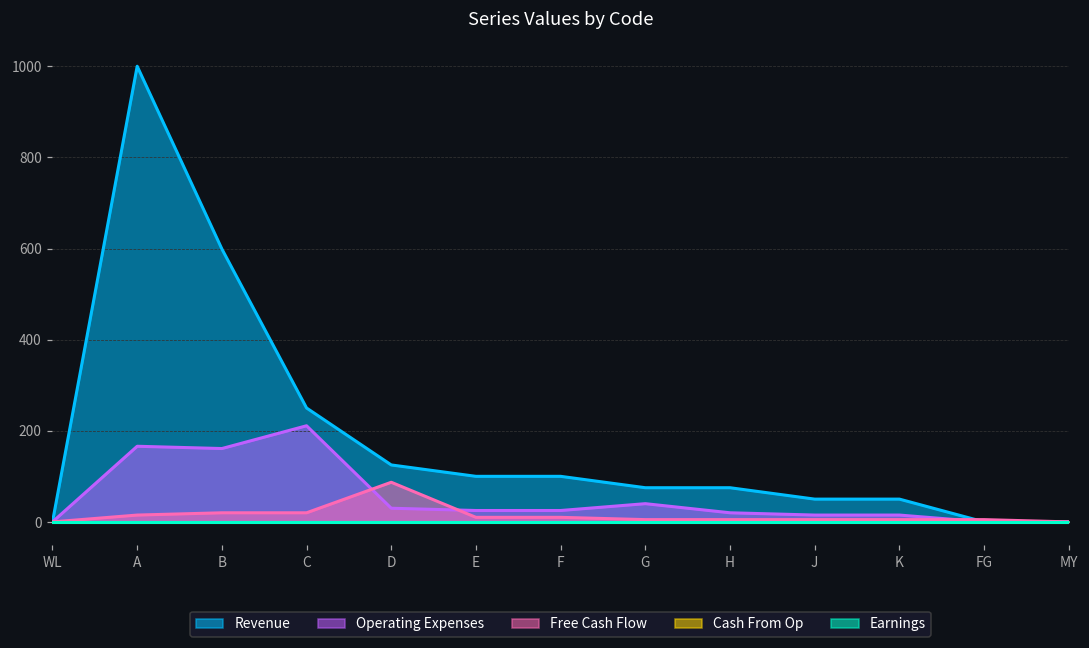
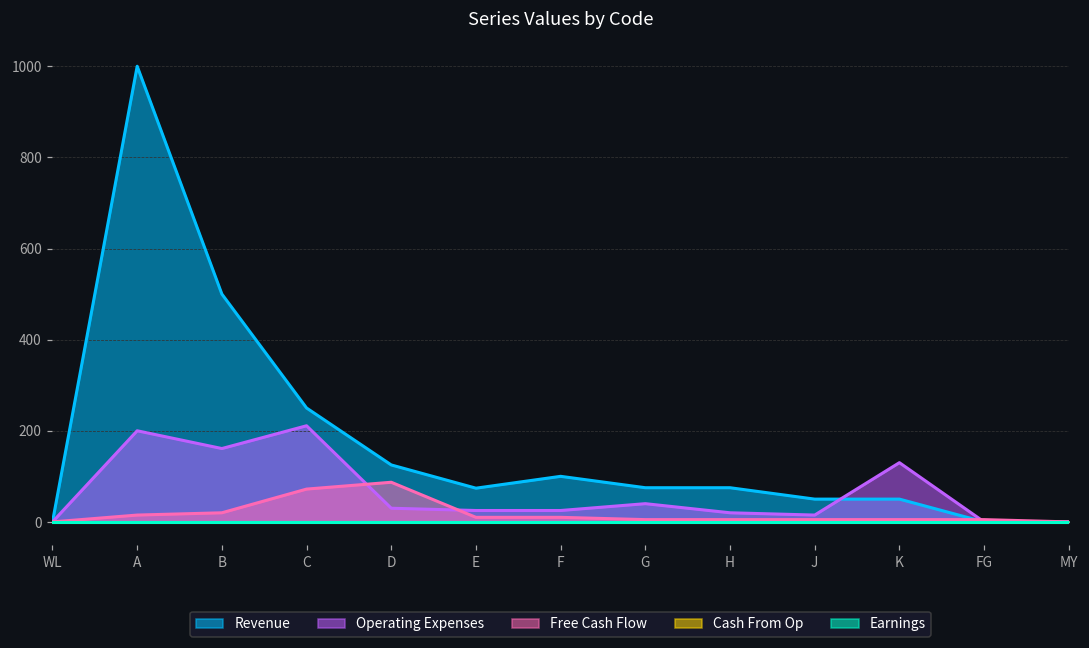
  {
    "Revenue": {
      "A": 1000,
-     "B": 600,
+     "B": 500,
      "C": 250,
      "D": 130,
-     "E": 100,
+     "E": 70,
      "F": 100,
      "G": 80,
      "H": 80,
      "J": 50,
      "K": 50
    },
    "Operating Expenses": {
-     "A": 170,
+     "A": 200,
      "B": 160,
      "C": 210,
      "D": 30,
      "E": 30,
      "F": 30,
      "G": 40,
      "H": 20,
      "J": 20,
-     "K": 20
+     "K": 130
    },
    "Free Cash Flow": {
      "A": 20,
      "B": 20,
-     "C": 20,
+     "C": 70,
      "D": 90,
      "E": 10,
      "F": 10
    },
    "Earnings": {
      "A": 0,
      "B": 0,
      "C": 0,
      "D": 0,
      "E": 0,
      "F": 0
    }
  }
